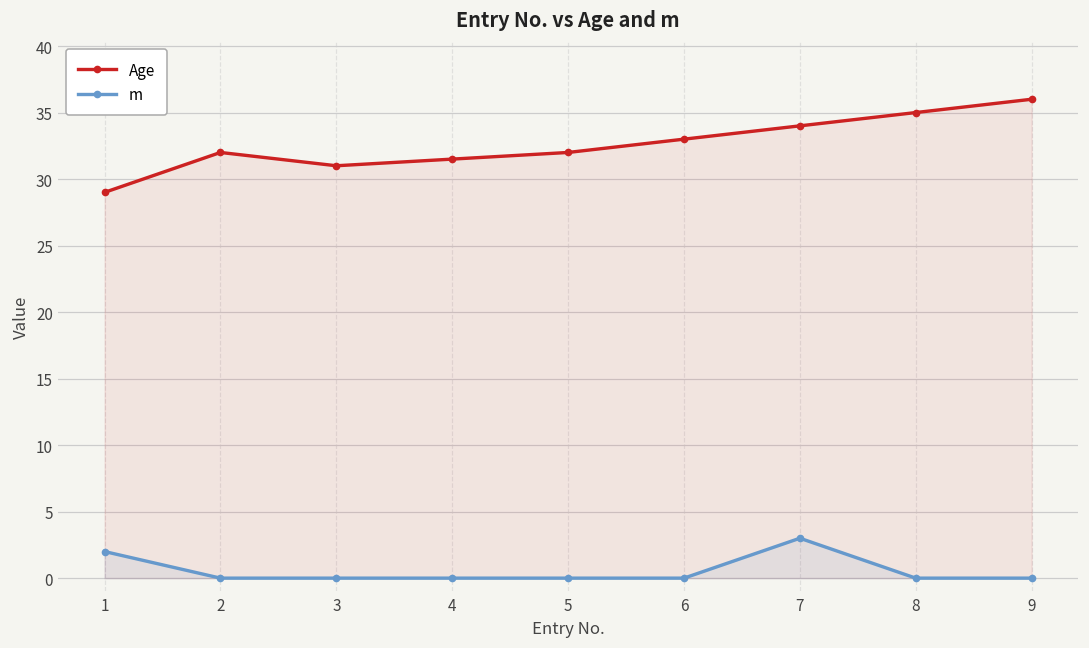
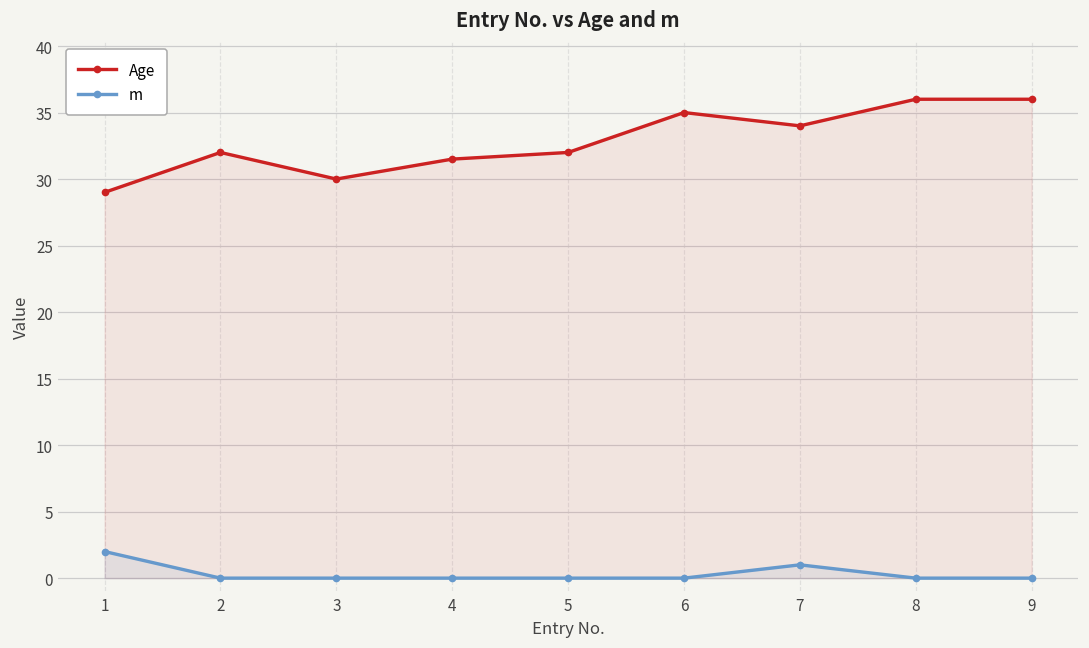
  {
    "Age": {
      "1": 29,
      "2": 32,
-     "3": 31,
+     "3": 30,
      "4": 31.5,
      "5": 32,
-     "6": 33,
+     "6": 35,
      "7": 34,
-     "8": 35,
+     "8": 36,
      "9": 36
    },
    "m": {
      "1": 2,
      "2": 0,
      "3": 0,
      "4": 0,
      "5": 0,
      "6": 0,
-     "7": 3,
+     "7": 1,
      "8": 0,
      "9": 0
    }
  }
